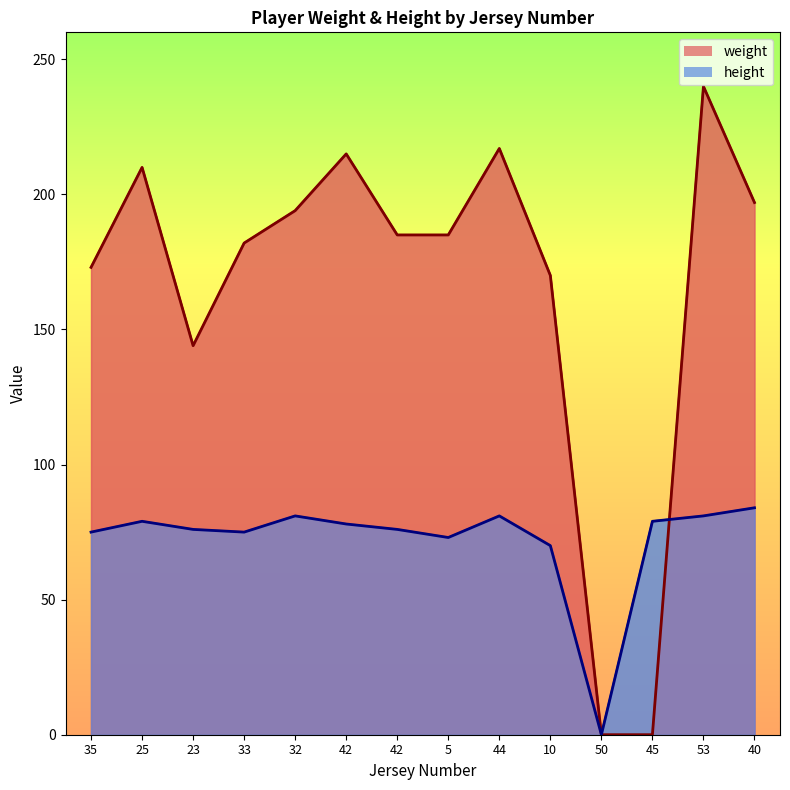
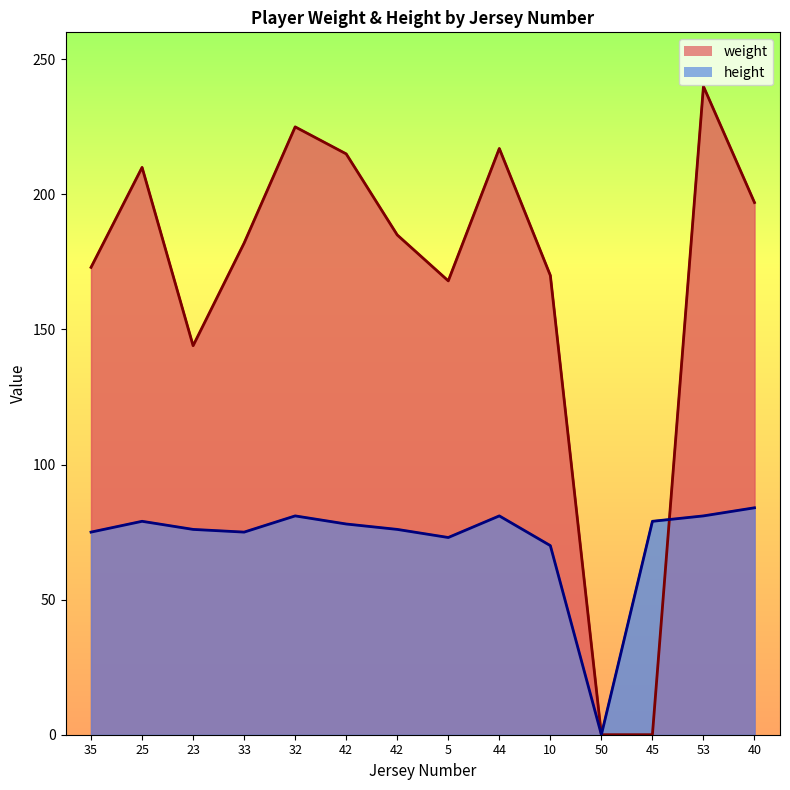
  {
    "weight": {
      "35": 173,
      "25": 210,
      "23": 144,
      "33": 182,
-     "32": 194,
-     "5": 185,
+     "32": 225,
+     "5": 168,
      "44": 217,
      "10": 170,
      "45": 0,
      "53": 240,
      "40": 197
    },
    "height": {
      "35": 75,
      "25": 79,
      "23": 76,
      "33": 75,
      "32": 81,
      "5": 73,
      "44": 81,
      "10": 70,
      "45": 79,
      "53": 81,
      "40": 84
    }
  }
